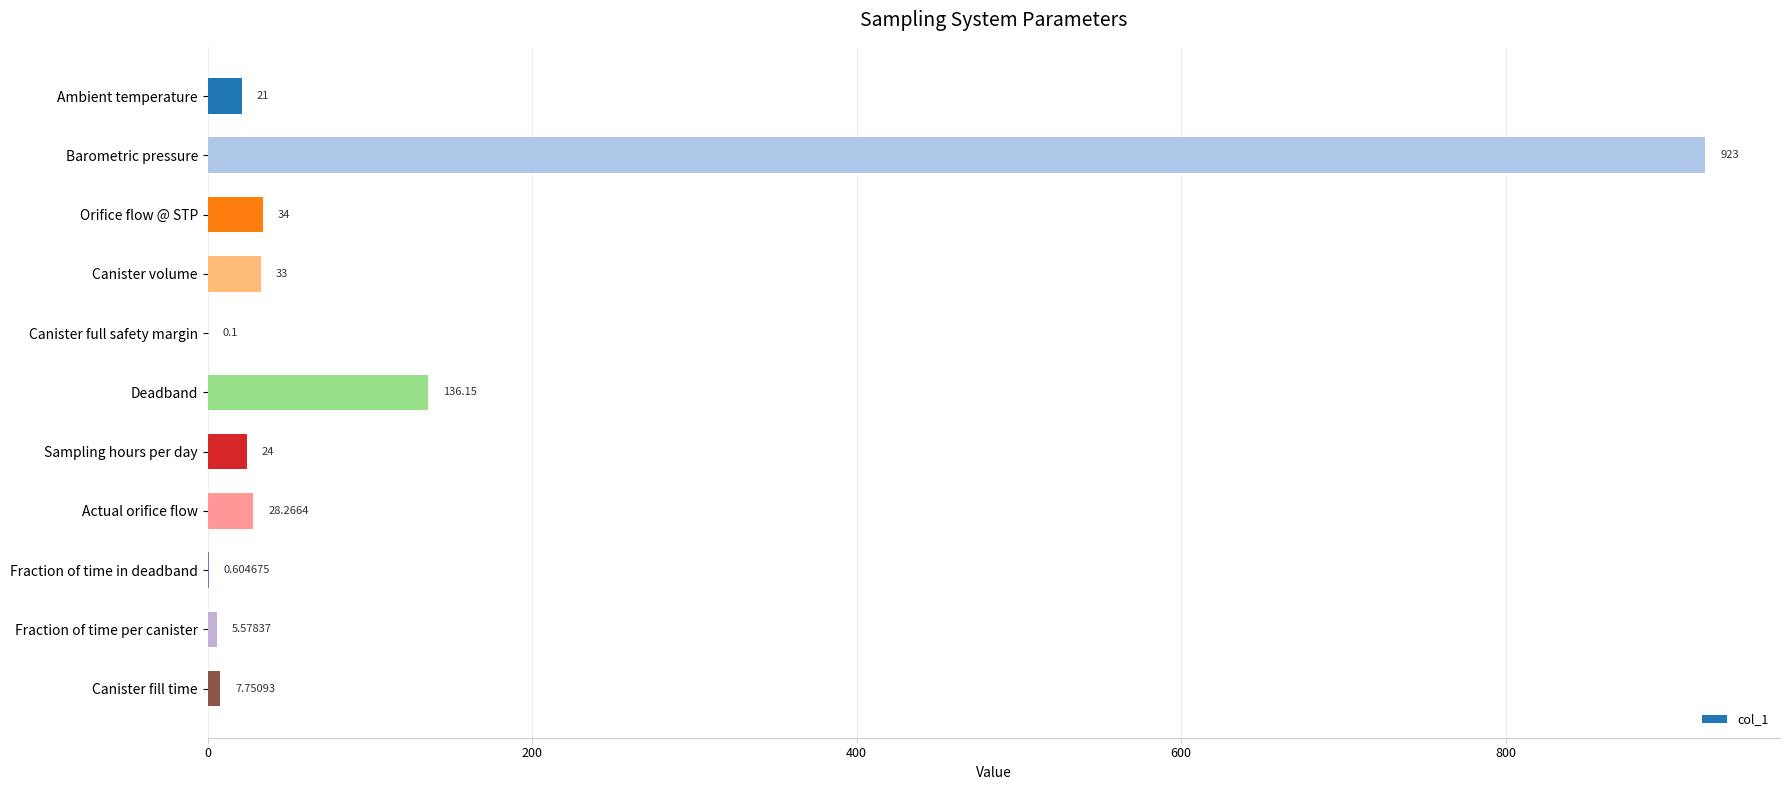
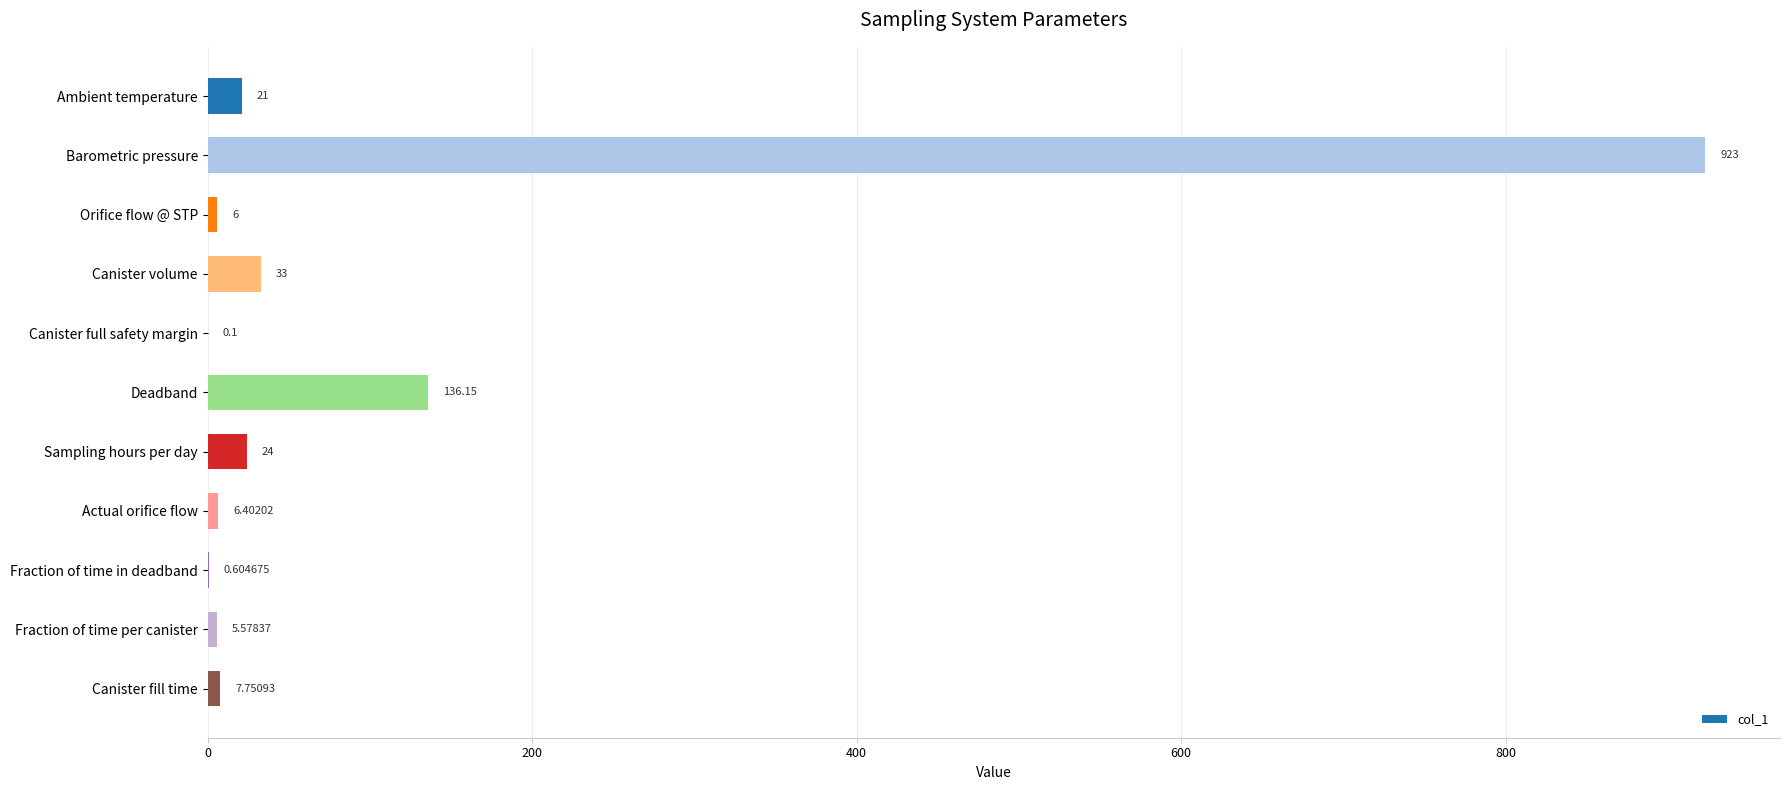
  {
    "Ambient temperature": 21,
    "Barometric pressure": 923,
-   "Orifice flow @ STP": 34,
+   "Orifice flow @ STP": 6,
    "Canister volume": 33,
    "Canister full safety margin": 0.1,
    "Deadband": 136.15,
    "Sampling hours per day": 24,
-   "Actual orifice flow": 28.2664,
+   "Actual orifice flow": 6.40202,
    "Fraction of time in deadband": 0.604675,
    "Fraction of time per canister": 5.57837,
    "Canister fill time": 7.75093
  }
